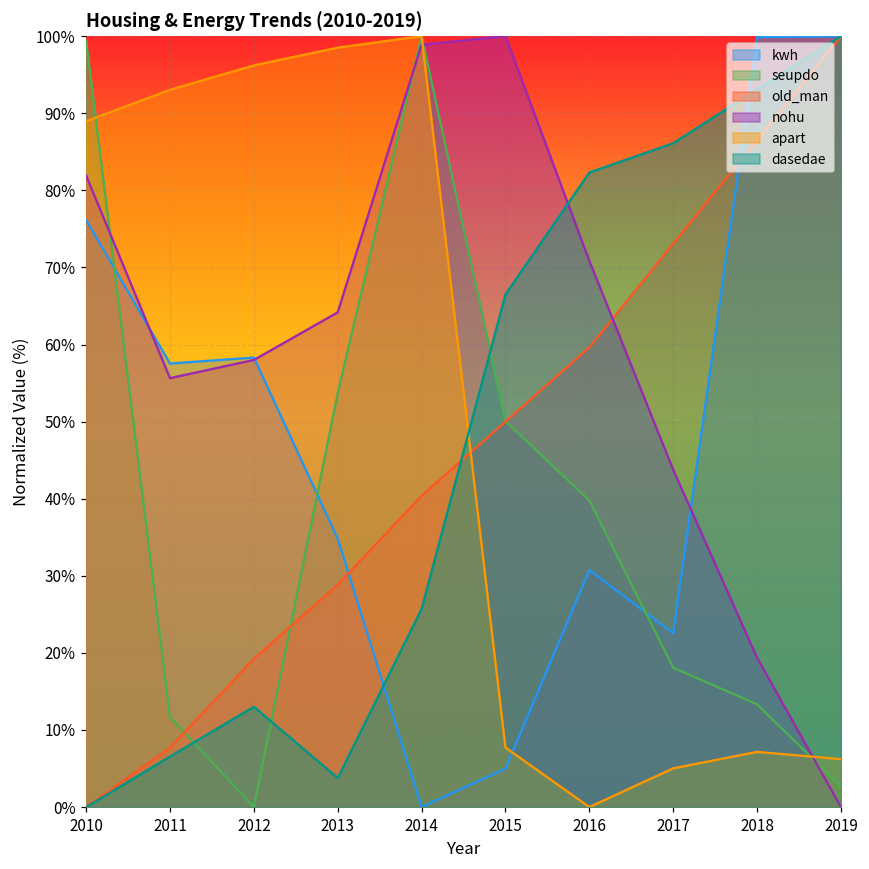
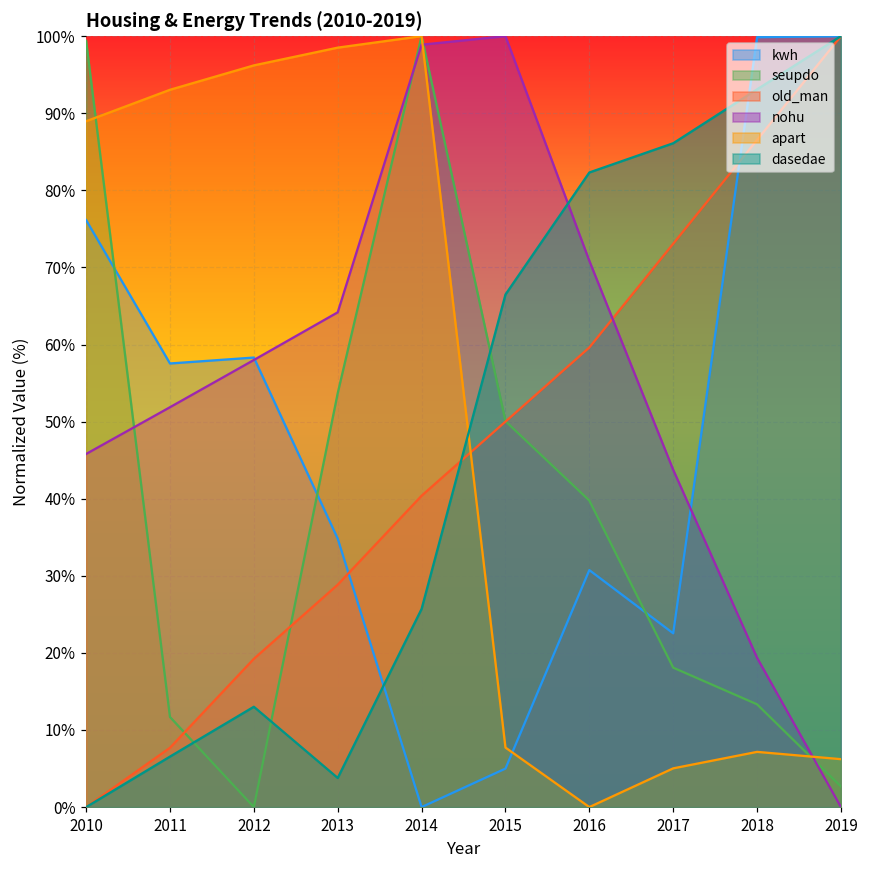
  {
    "kwh": {
      "2010": "76%",
      "2011": "58%",
      "2013": "35%",
      "2014": "0%",
      "2015": "5%",
      "2016": "31%",
      "2017": "23%",
      "2018": "100%"
    },
    "seupdo": {
      "2010": "99%",
      "2011": "12%",
      "2012": "0%",
      "2013": "54%",
      "2016": "40%",
      "2017": "18%",
      "2018": "13%",
      "2019": "3%"
    },
    "nohu": {
-     "2010": "82%",
-     "2011": "56%",
+     "2010": "46%",
+     "2011": "52%",
      "2013": "64%",
      "2014": "99%",
      "2015": "100%",
      "2016": "71%",
      "2017": "44%",
      "2018": "19%",
      "2019": "0%"
    },
    "dasedae": {
      "2011": "7%",
      "2012": "13%",
      "2013": "4%",
      "2014": "26%",
      "2015": "66%",
      "2016": "82%",
      "2017": "86%"
    }
  }
